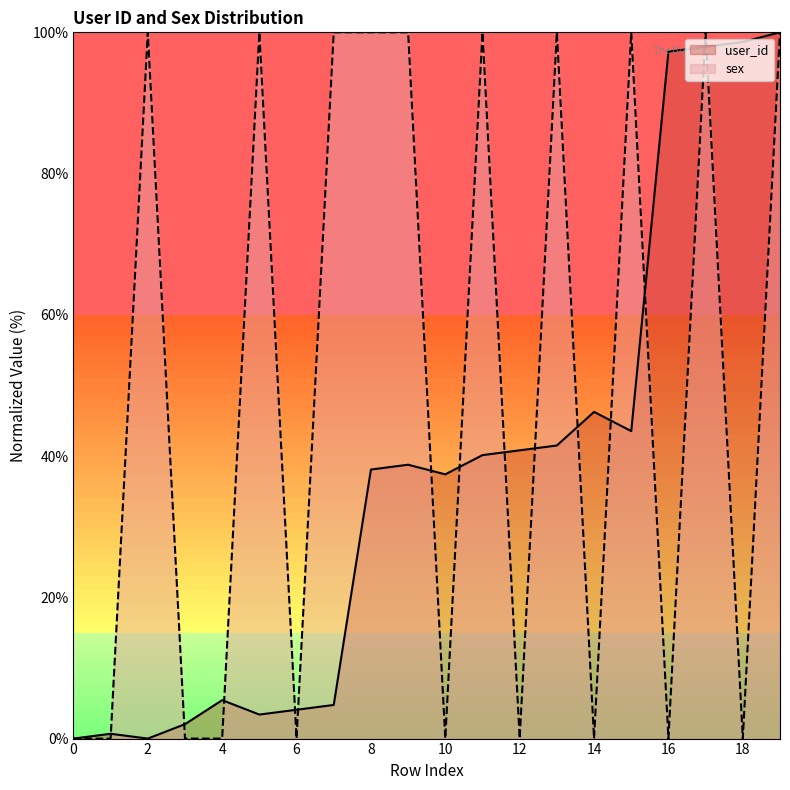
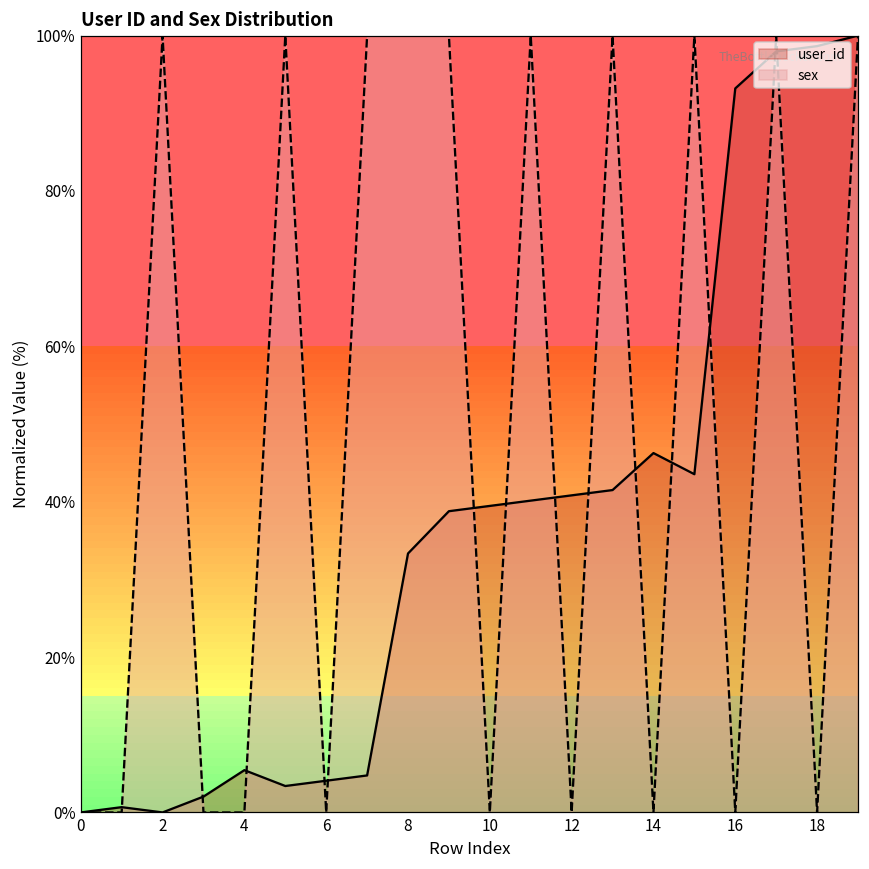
  {
    "user_id": {
      "2": "0%",
      "4": "5%",
      "6": "4%",
-     "8": "38%",
-     "10": "37%",
+     "8": "33%",
+     "10": "39%",
      "12": "41%",
      "14": "46%",
-     "16": "97%"
+     "16": "93%"
    },
    "sex": {
      "2": "100%",
      "4": "0%",
      "6": "0%",
      "8": "100%",
      "10": "0%",
      "12": "0%",
      "14": "0%",
      "16": "0%",
      "18": "0%"
    }
  }
